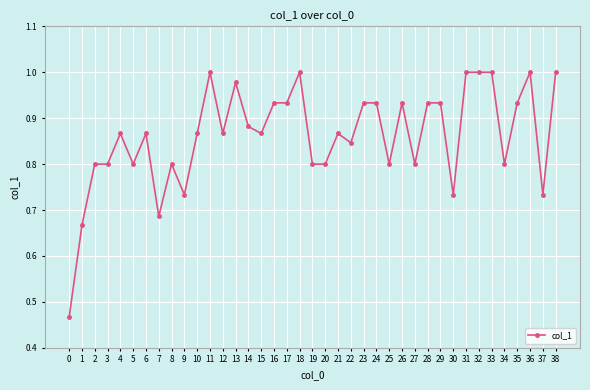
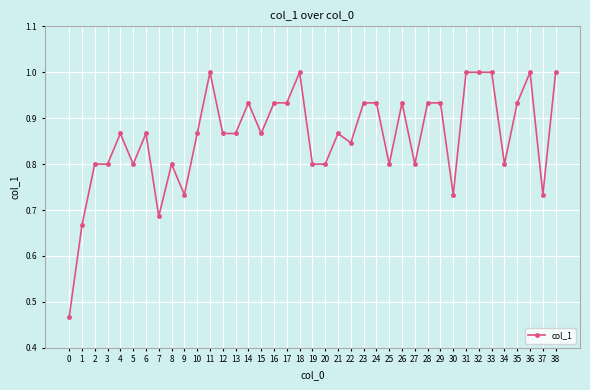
  {
    "0": 0.47,
    "1": 0.67,
    "2": 0.80,
    "3": 0.80,
    "4": 0.87,
    "5": 0.80,
    "6": 0.87,
    "7": 0.69,
    "8": 0.80,
    "9": 0.73,
    "10": 0.87,
    "11": 1.00,
    "12": 0.87,
-   "13": 0.98,
-   "14": 0.88,
+   "13": 0.87,
+   "14": 0.93,
    "15": 0.87,
    "16": 0.93,
    "17": 0.93,
    "18": 1.00,
    "19": 0.80,
    "20": 0.80,
    "21": 0.87,
    "22": 0.85,
    "23": 0.93,
    "24": 0.93,
    "25": 0.80,
    "26": 0.93,
    "27": 0.80,
    "28": 0.93,
    "29": 0.93,
    "30": 0.73,
    "31": 1.00,
    "32": 1.00,
    "33": 1.00,
    "34": 0.80,
    "35": 0.93,
    "36": 1.00,
    "37": 0.73,
    "38": 1.00
  }
